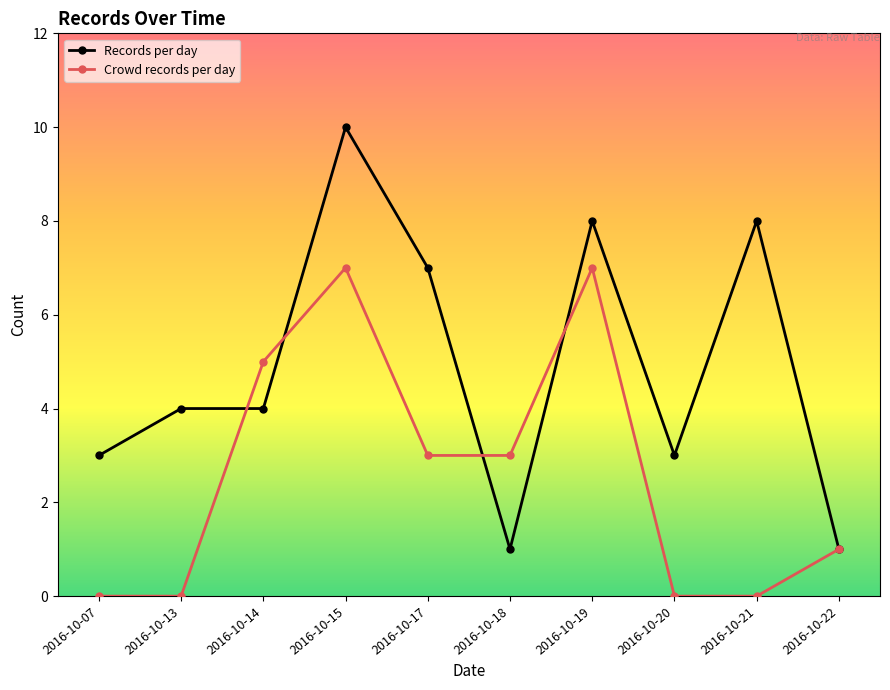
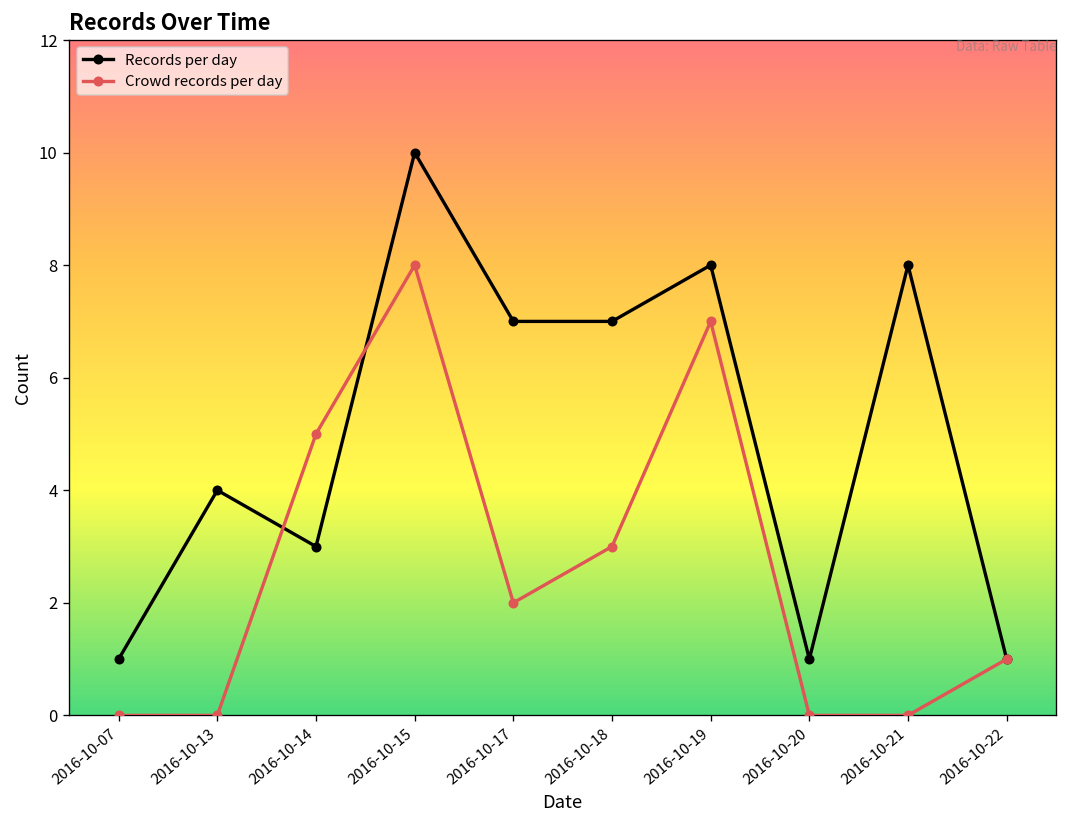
  {
    "Records per day": {
-     "2016-10-07": 3,
+     "2016-10-07": 1,
      "2016-10-13": 4,
-     "2016-10-14": 4,
+     "2016-10-14": 3,
      "2016-10-15": 10,
      "2016-10-17": 7,
-     "2016-10-18": 1,
+     "2016-10-18": 7,
      "2016-10-19": 8,
-     "2016-10-20": 3,
+     "2016-10-20": 1,
      "2016-10-21": 8
    },
    "Crowd records per day": {
      "2016-10-07": 0,
      "2016-10-13": 0,
      "2016-10-14": 5,
-     "2016-10-15": 7,
-     "2016-10-17": 3,
+     "2016-10-15": 8,
+     "2016-10-17": 2,
      "2016-10-18": 3,
      "2016-10-19": 7,
      "2016-10-20": 0,
      "2016-10-21": 0
    }
  }
